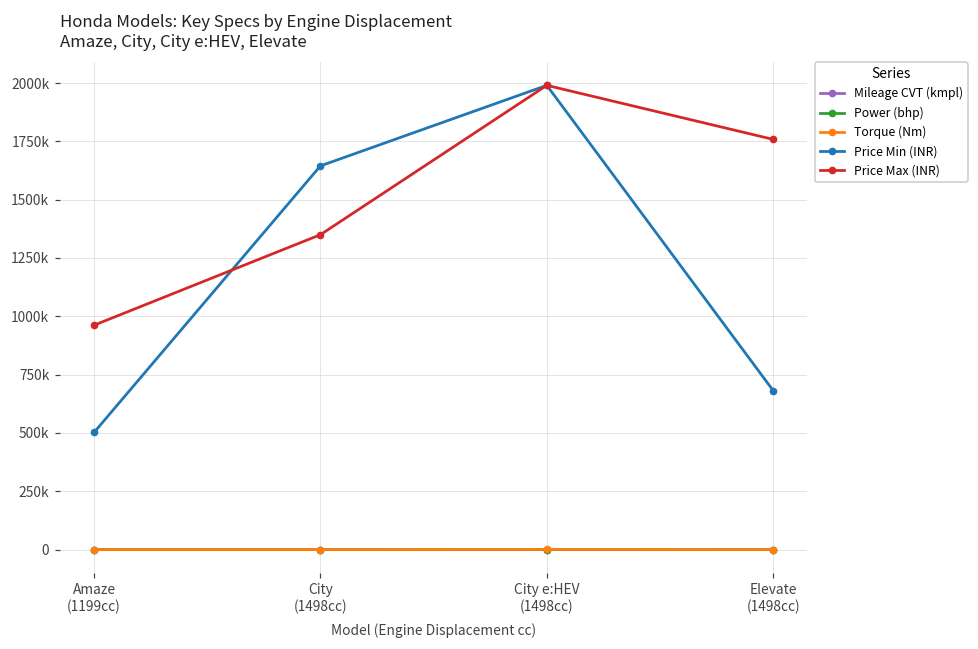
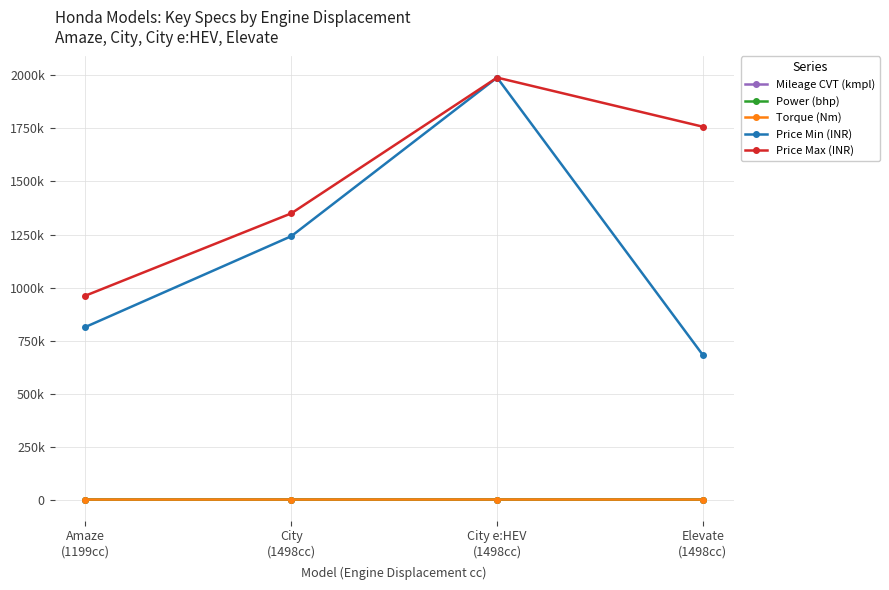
  {
    "Torque (Nm)": {
      "Amaze (1199cc)": 0,
      "City (1498cc)": 0,
      "City e:HEV (1498cc)": 0,
      "Elevate (1498cc)": 0
    },
    "Price Min (INR)": {
-     "Amaze (1199cc)": 500000,
-     "City (1498cc)": 1640000,
+     "Amaze (1199cc)": 810000,
+     "City (1498cc)": 1240000,
      "Elevate (1498cc)": 680000
    },
    "Price Max (INR)": {
      "Amaze (1199cc)": 960000,
      "City (1498cc)": 1350000,
      "Elevate (1498cc)": 1760000
    }
  }
